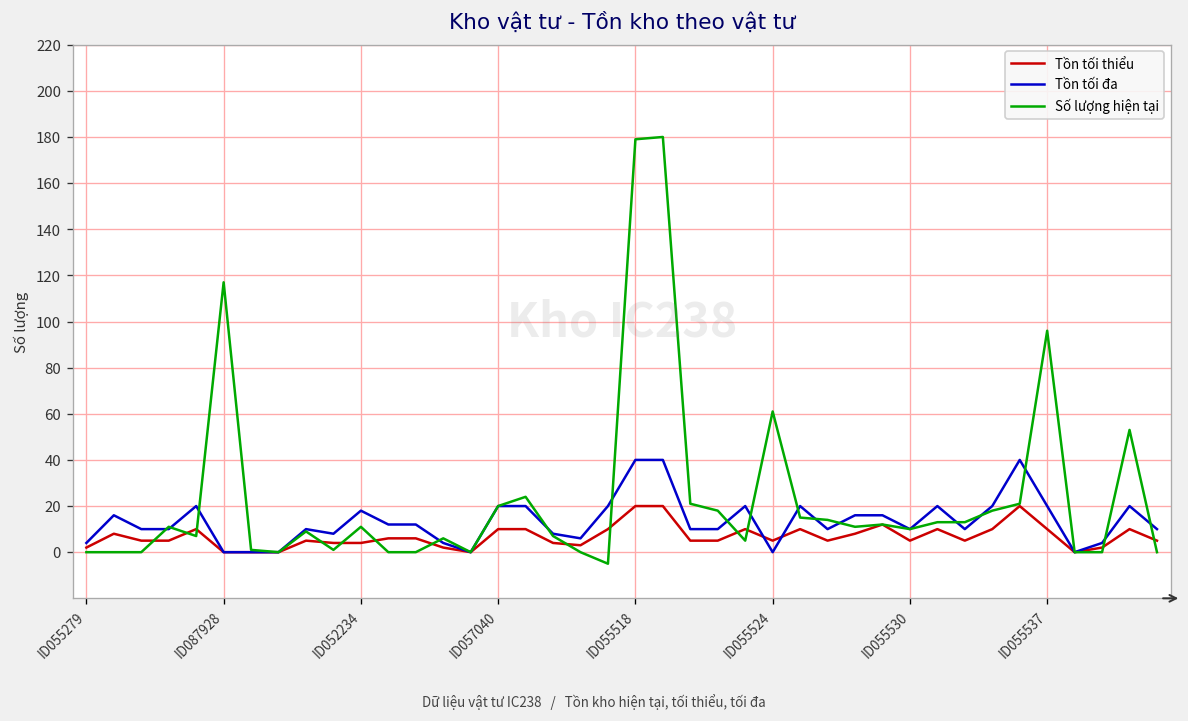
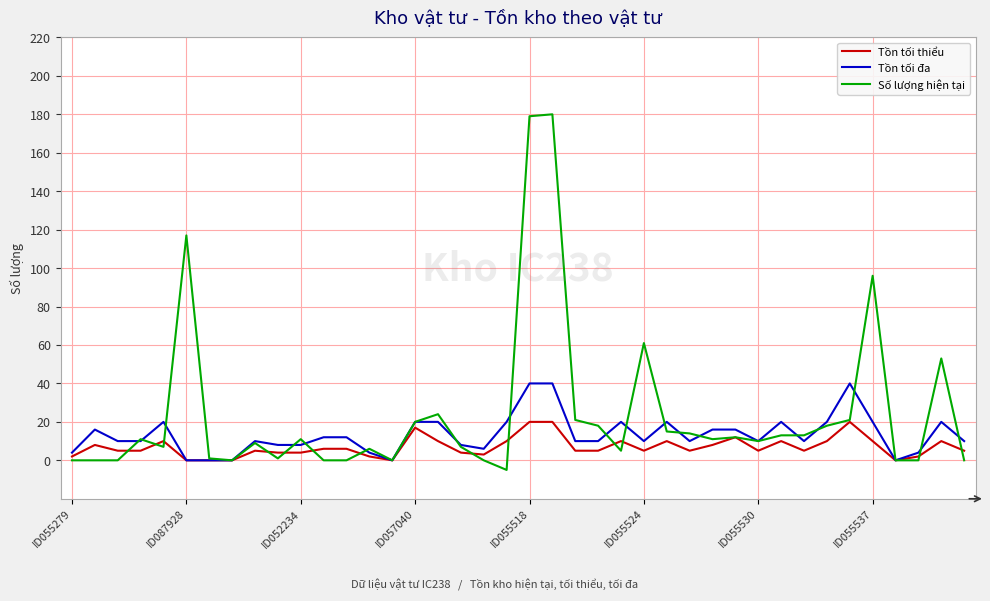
  {
    "Tồn tối thiểu": {
      "ID055279": 2,
      "ID052234": 4,
-     "ID057040": 10,
+     "ID057040": 17,
      "ID055518": 20,
      "ID055524": 5,
      "ID055530": 5,
      "ID055537": 10
    },
    "Tồn tối đa": {
      "ID055279": 4,
-     "ID052234": 18,
+     "ID052234": 8,
      "ID055518": 40,
-     "ID055524": 0,
+     "ID055524": 10,
      "ID055537": 20
    },
    "Số lượng hiện tại": {
      "ID055279": 0,
      "ID087928": 117,
      "ID052234": 11,
      "ID055518": 179,
      "ID055524": 61,
      "ID055537": 96
    }
  }
